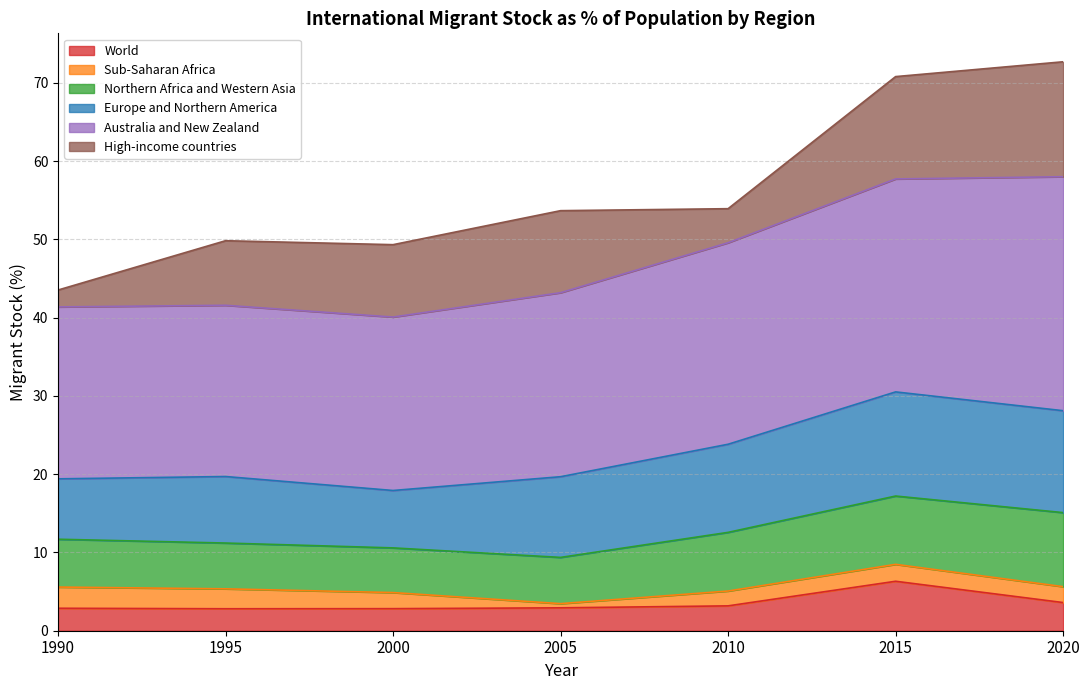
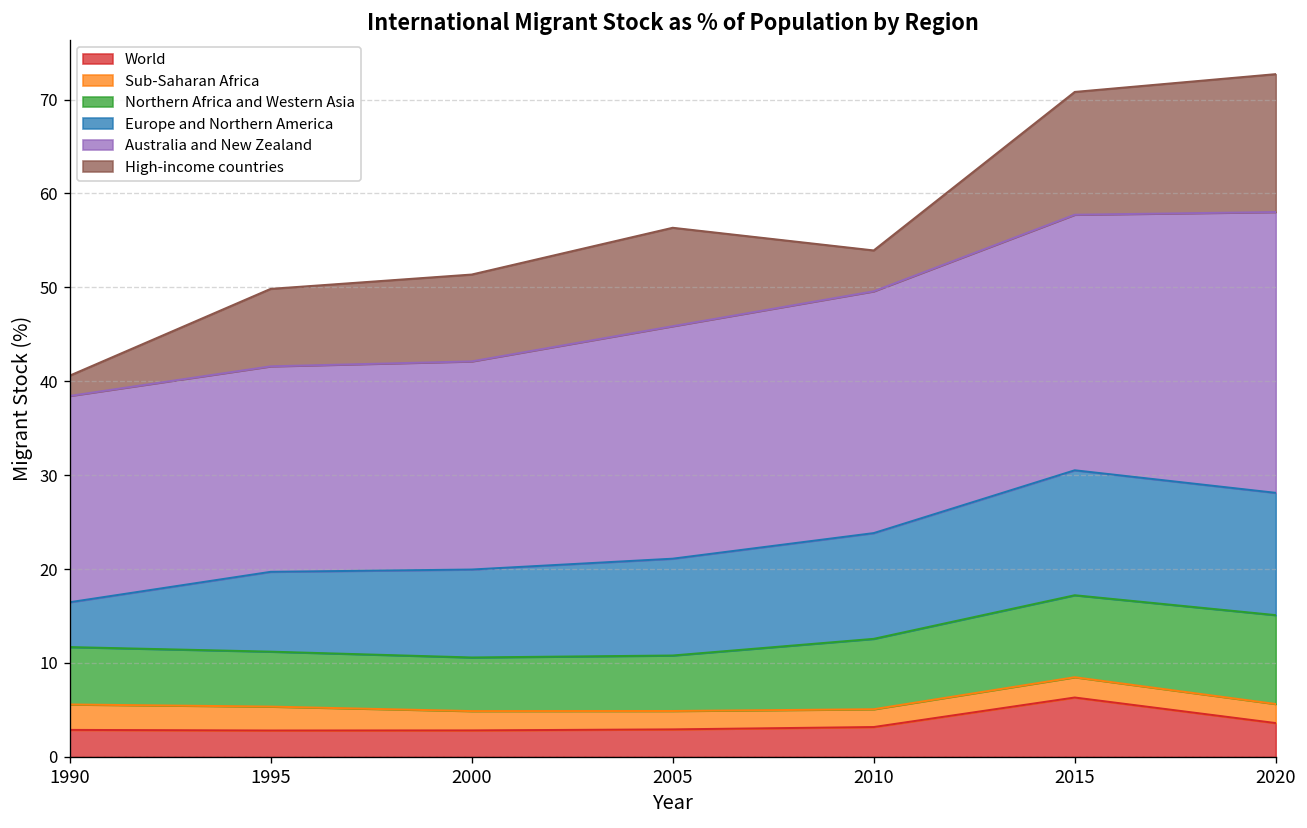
  {
    "World": {
      "1990": 3,
      "1995": 3,
      "2000": 3,
      "2005": 3,
      "2010": 3,
      "2015": 6,
      "2020": 4
    },
    "Sub-Saharan Africa": {
      "1990": 3,
      "1995": 3,
      "2000": 2,
-     "2005": 1,
+     "2005": 2,
      "2010": 2,
      "2015": 2,
      "2020": 2
    },
    "Northern Africa and Western Asia": {
      "1990": 6,
      "1995": 6,
      "2000": 6,
      "2005": 6,
      "2010": 7,
      "2015": 9,
      "2020": 9
    },
    "Europe and Northern America": {
-     "1990": 8,
+     "1990": 5,
      "1995": 9,
-     "2000": 7,
+     "2000": 9,
      "2005": 10,
      "2010": 11,
      "2015": 13,
      "2020": 13
    },
    "Australia and New Zealand": {
      "1990": 22,
      "1995": 22,
      "2000": 22,
-     "2005": 24,
+     "2005": 25,
      "2010": 26,
      "2015": 27,
      "2020": 30
    },
    "High-income countries": {
      "1990": 2,
      "1995": 8,
      "2000": 9,
      "2005": 10,
      "2010": 4,
      "2015": 13,
      "2020": 15
    }
  }
